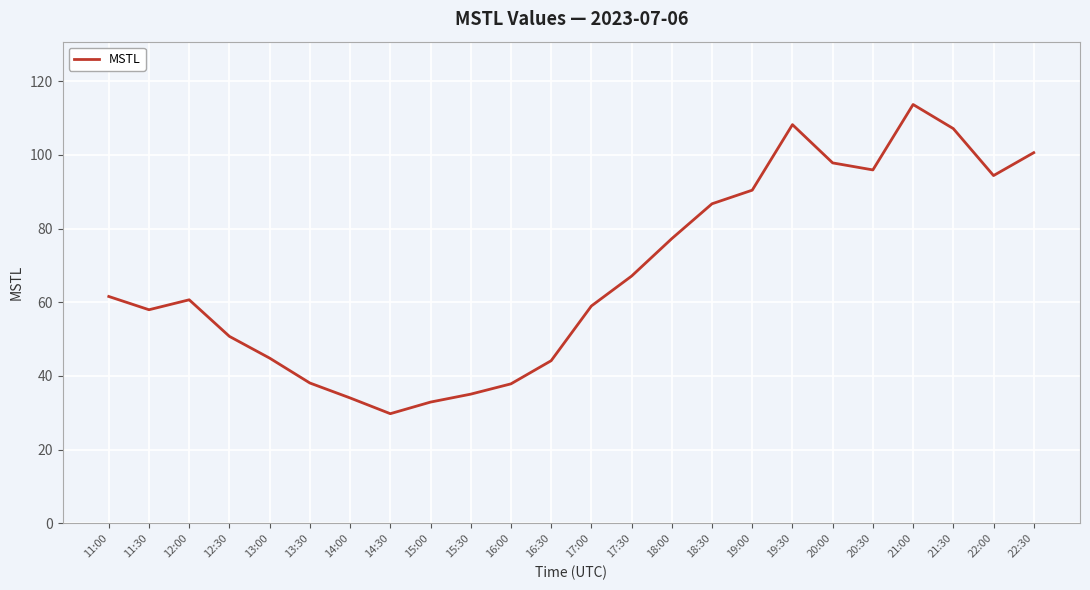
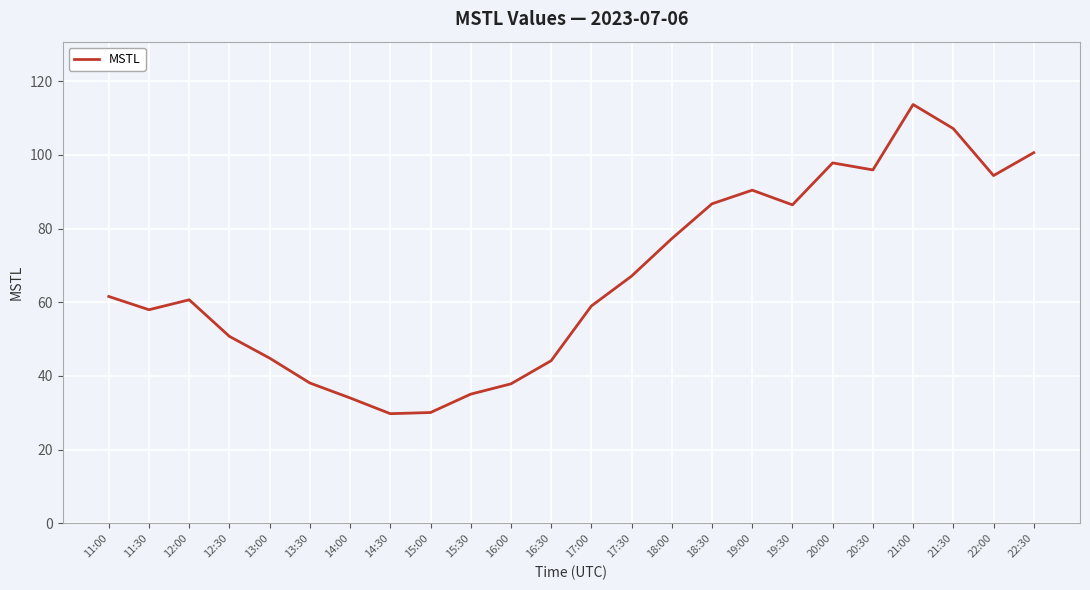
  {
    "11:00": 62,
    "11:30": 58,
    "12:00": 61,
    "12:30": 51,
    "13:00": 45,
    "13:30": 38,
    "14:00": 34,
    "14:30": 30,
-   "15:00": 33,
+   "15:00": 30,
    "15:30": 35,
    "16:00": 38,
    "16:30": 44,
    "17:00": 59,
    "17:30": 67,
    "18:00": 77,
    "18:30": 87,
    "19:00": 90,
-   "19:30": 108,
+   "19:30": 86,
    "20:00": 98,
    "20:30": 96,
    "21:00": 114,
    "21:30": 107,
    "22:00": 94,
    "22:30": 101
  }
